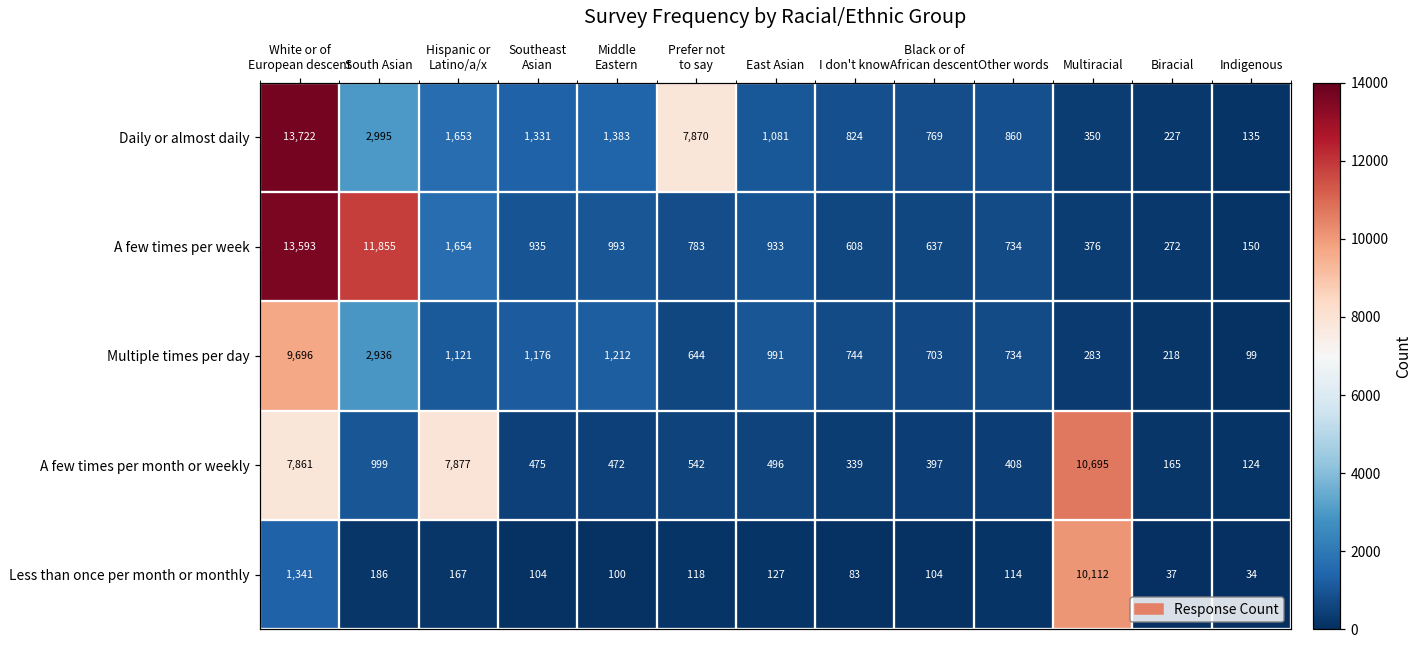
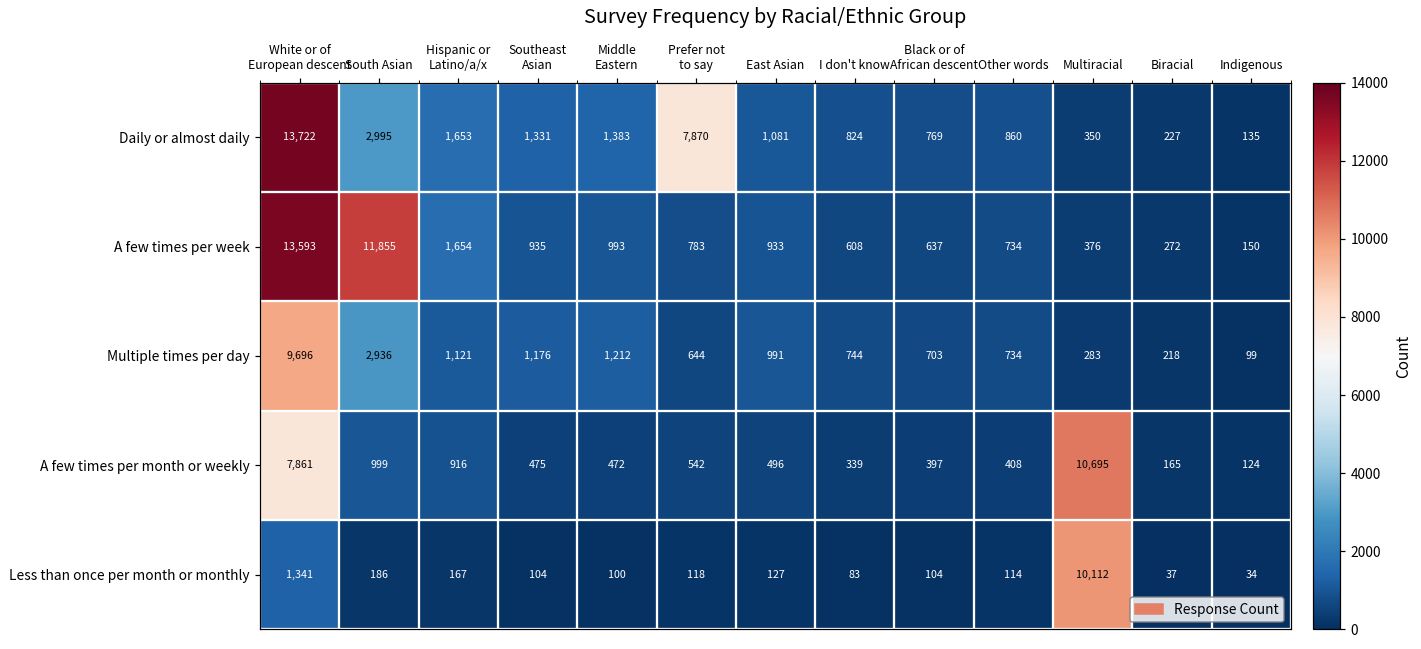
  {
    "Daily or almost daily": {
      "White or of European descent": "13,722",
      "South Asian": "2,995",
      "Hispanic or Latino/a/x": "1,653",
      "Southeast Asian": "1,331",
      "Middle Eastern": "1,383",
      "Prefer not to say": "7,870",
      "East Asian": "1,081",
      "I don't know": "824",
      "Black or of African descent": "769",
      "Other words": "860",
      "Multiracial": "350",
      "Biracial": "227",
      "Indigenous": "135"
    },
    "A few times per week": {
      "White or of European descent": "13,593",
      "South Asian": "11,855",
      "Hispanic or Latino/a/x": "1,654",
      "Southeast Asian": "935",
      "Middle Eastern": "993",
      "Prefer not to say": "783",
      "East Asian": "933",
      "I don't know": "608",
      "Black or of African descent": "637",
      "Other words": "734",
      "Multiracial": "376",
      "Biracial": "272",
      "Indigenous": "150"
    },
    "Multiple times per day": {
      "White or of European descent": "9,696",
      "South Asian": "2,936",
      "Hispanic or Latino/a/x": "1,121",
      "Southeast Asian": "1,176",
      "Middle Eastern": "1,212",
      "Prefer not to say": "644",
      "East Asian": "991",
      "I don't know": "744",
      "Black or of African descent": "703",
      "Other words": "734",
      "Multiracial": "283",
      "Biracial": "218",
      "Indigenous": "99"
    },
    "A few times per month or weekly": {
      "White or of European descent": "7,861",
      "South Asian": "999",
-     "Hispanic or Latino/a/x": "7,877",
+     "Hispanic or Latino/a/x": "916",
      "Southeast Asian": "475",
      "Middle Eastern": "472",
      "Prefer not to say": "542",
      "East Asian": "496",
      "I don't know": "339",
      "Black or of African descent": "397",
      "Other words": "408",
      "Multiracial": "10,695",
      "Biracial": "165",
      "Indigenous": "124"
    },
    "Less than once per month or monthly": {
      "White or of European descent": "1,341",
      "South Asian": "186",
      "Hispanic or Latino/a/x": "167",
      "Southeast Asian": "104",
      "Middle Eastern": "100",
      "Prefer not to say": "118",
      "East Asian": "127",
      "I don't know": "83",
      "Black or of African descent": "104",
      "Other words": "114",
      "Multiracial": "10,112",
      "Biracial": "37",
      "Indigenous": "34"
    }
  }
